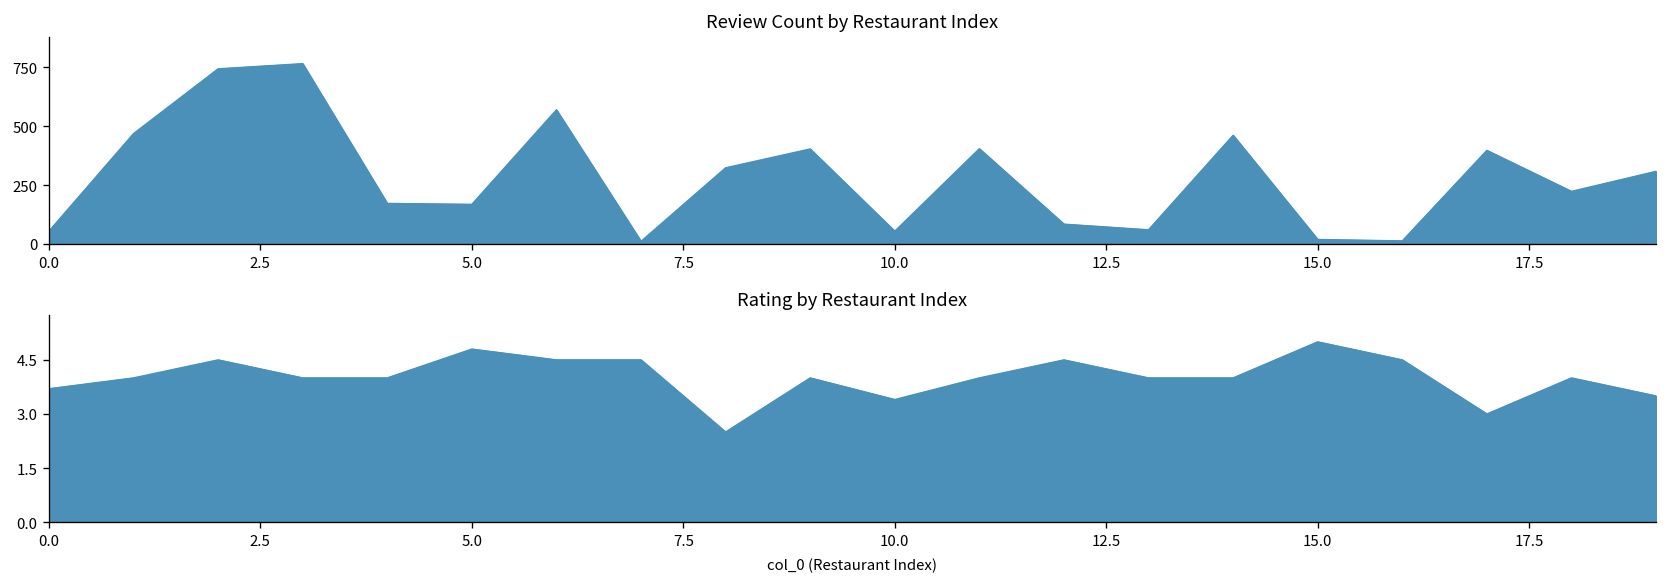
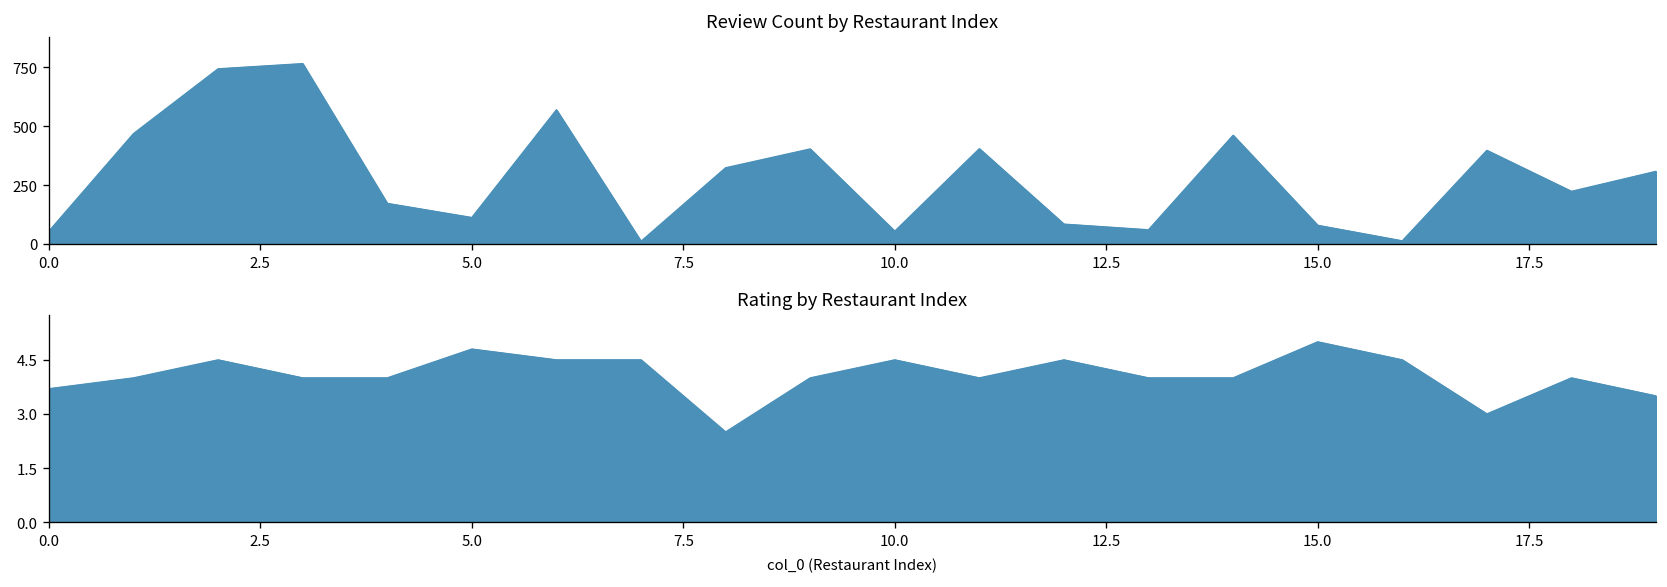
  {
    "Review Count by Restaurant Index": {
      "0.0": 50,
-     "5.0": 170,
+     "5.0": 110,
      "10.0": 50,
-     "15.0": 20
+     "15.0": 80
    },
    "Rating by Restaurant Index": {
      "0.0": 3.7,
      "5.0": 4.8,
-     "10.0": 3.4,
+     "10.0": 4.5,
      "15.0": 5.0
    }
  }
